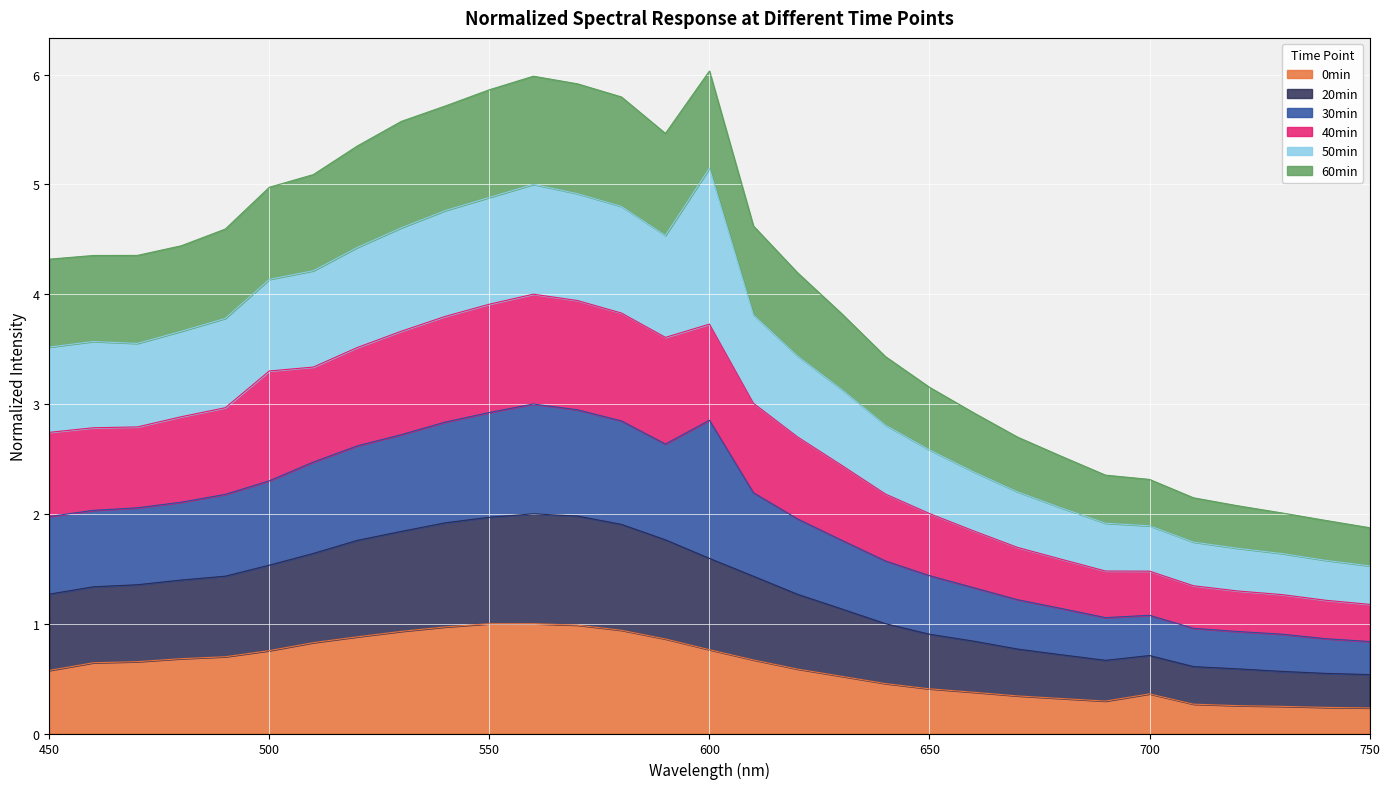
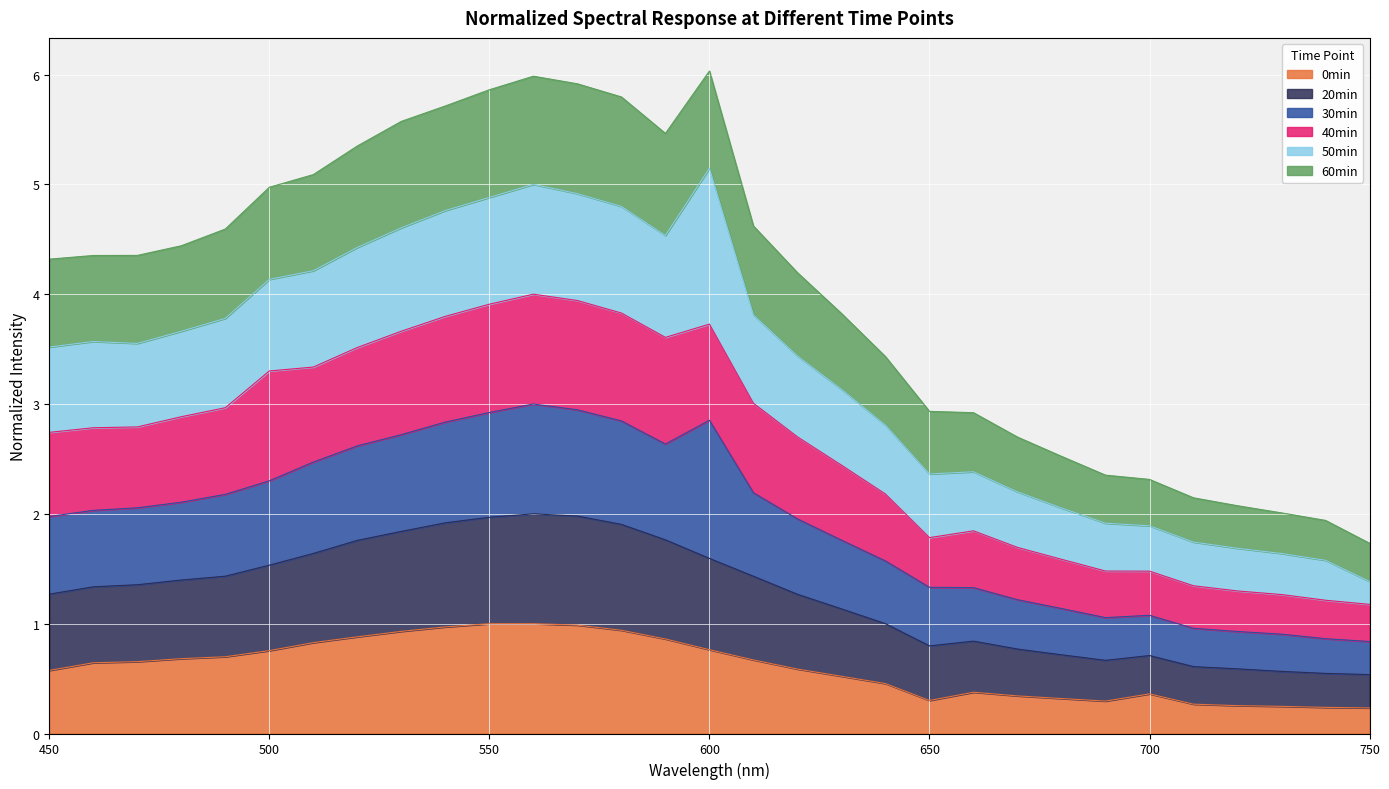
  {
    "0min": {
      "450": 0.57,
      "500": 0.75,
      "550": 1.00,
      "600": 0.76,
-     "650": 0.41,
+     "650": 0.30,
      "700": 0.36,
      "750": 0.23
    },
    "20min": {
      "450": 0.69,
      "500": 0.78,
      "550": 0.97,
      "600": 0.83,
      "650": 0.50,
      "700": 0.35,
      "750": 0.30
    },
    "30min": {
      "450": 0.71,
      "500": 0.77,
      "550": 0.95,
      "600": 1.26,
      "650": 0.53,
      "700": 0.37,
      "750": 0.30
    },
    "40min": {
      "450": 0.77,
      "500": 1.00,
      "550": 0.99,
      "600": 0.88,
-     "650": 0.57,
+     "650": 0.45,
      "700": 0.40,
      "750": 0.34
    },
    "50min": {
      "450": 0.78,
      "500": 0.83,
      "550": 0.97,
      "600": 1.42,
      "650": 0.58,
      "700": 0.41,
-     "750": 0.35
+     "750": 0.21
    },
    "60min": {
      "450": 0.80,
      "500": 0.84,
      "550": 0.98,
      "600": 0.89,
      "650": 0.57,
      "700": 0.42,
      "750": 0.35
    }
  }
